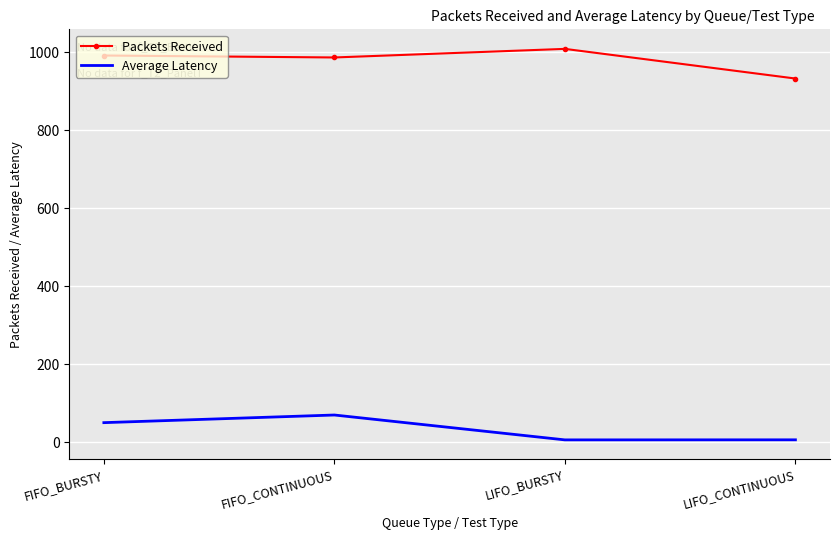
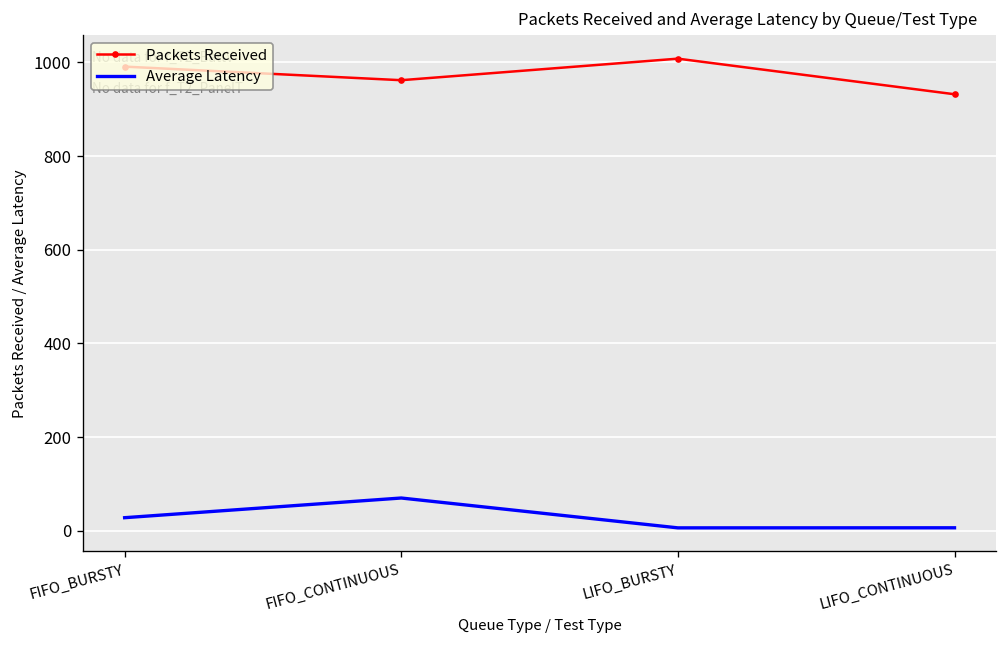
  {
    "Packets Received": {
-     "FIFO_CONTINUOUS": 990,
+     "FIFO_CONTINUOUS": 960,
      "LIFO_BURSTY": 1010,
      "LIFO_CONTINUOUS": 930
    },
    "Average Latency": {
-     "FIFO_BURSTY": 50,
+     "FIFO_BURSTY": 30,
      "FIFO_CONTINUOUS": 70,
      "LIFO_BURSTY": 10,
      "LIFO_CONTINUOUS": 10
    }
  }
